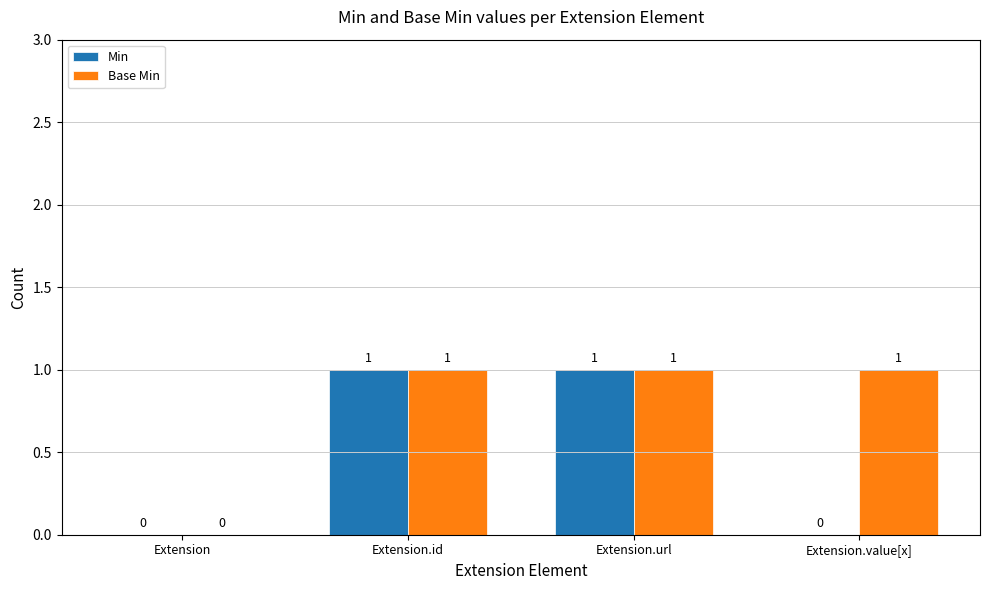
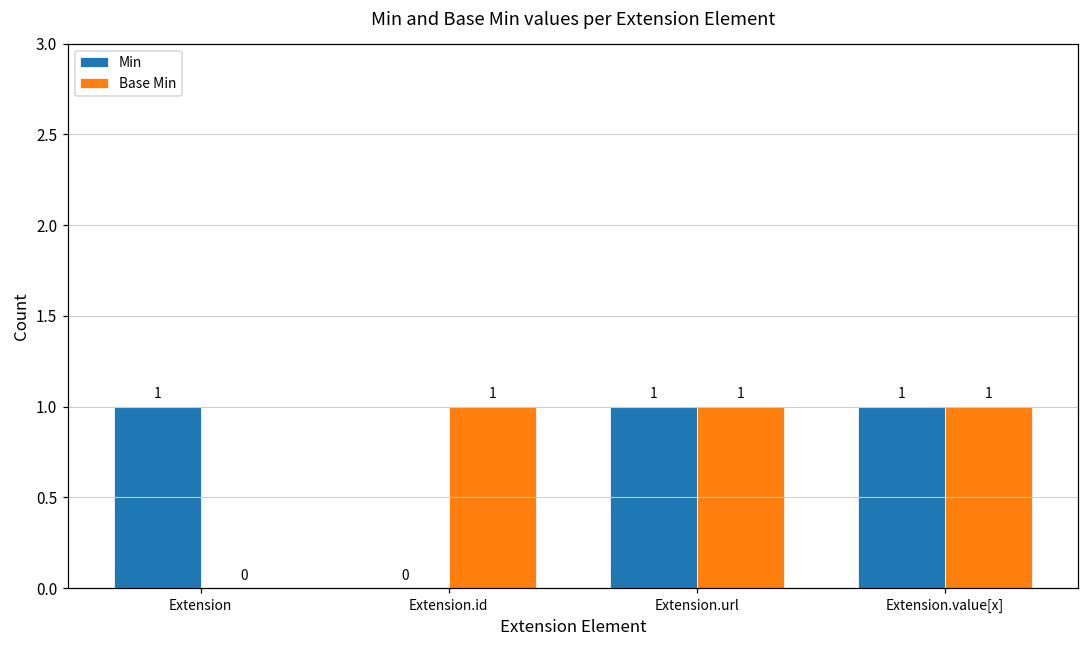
  {
    "Min": {
-     "Extension": 0,
-     "Extension.id": 1,
+     "Extension": 1,
+     "Extension.id": 0,
      "Extension.url": 1,
-     "Extension.value[x]": 0
+     "Extension.value[x]": 1
    },
    "Base Min": {
      "Extension": 0,
      "Extension.id": 1,
      "Extension.url": 1,
      "Extension.value[x]": 1
    }
  }
